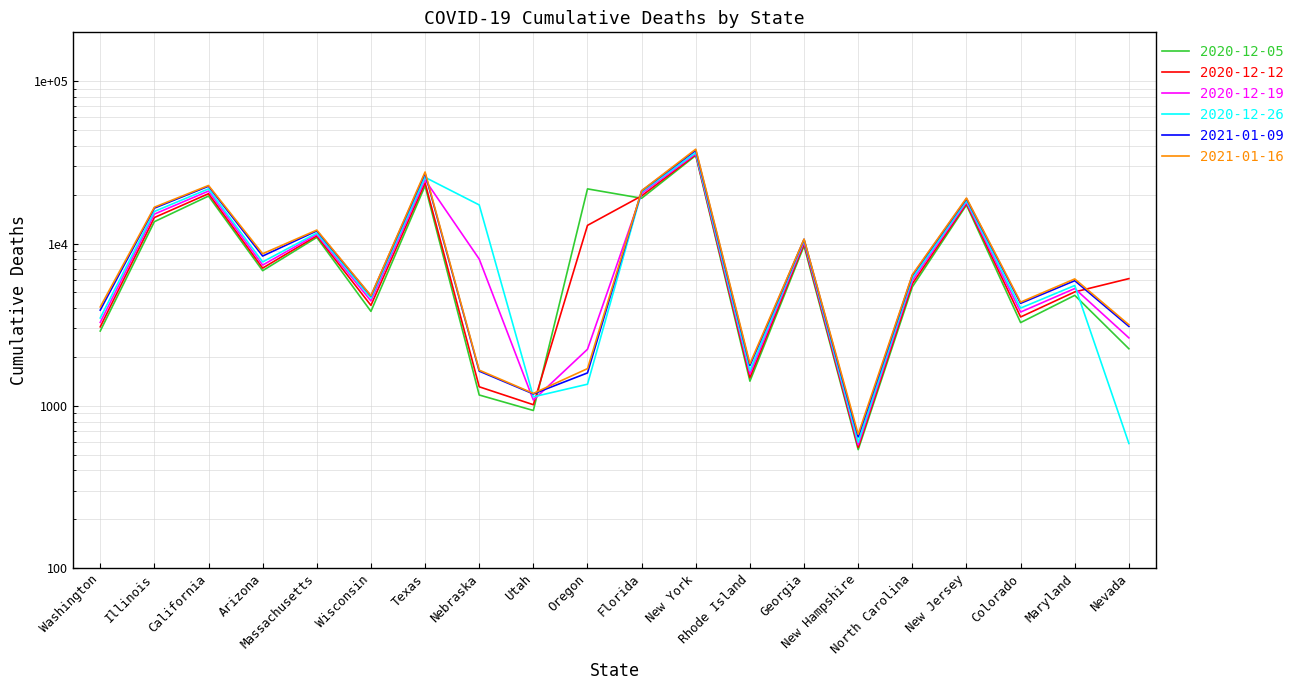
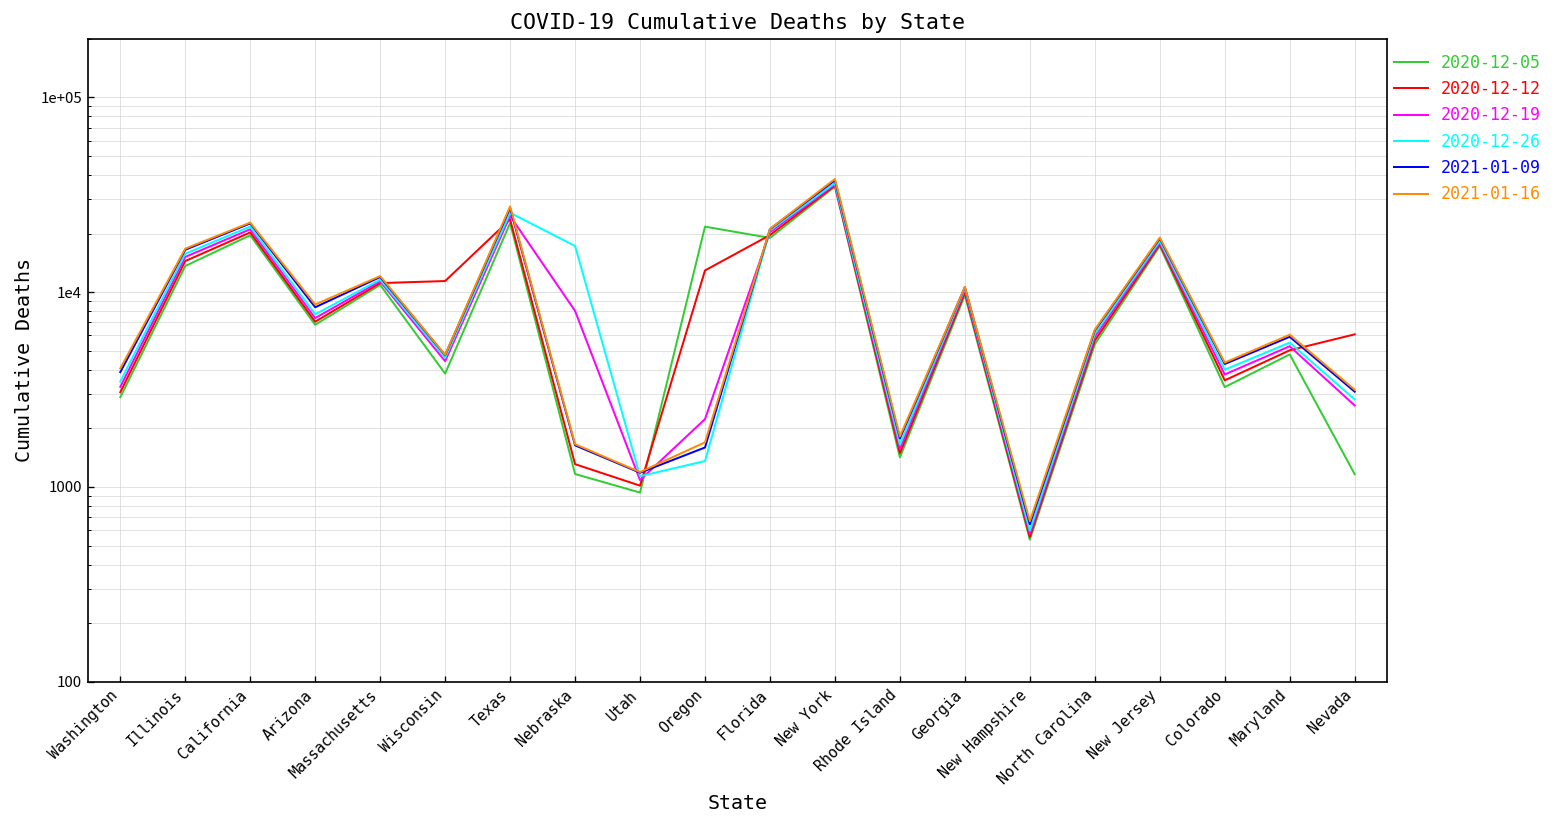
  {
    "2020-12-05": {
      "Washington": 2900,
      "Illinois": 14000,
      "Arizona": 6800,
      "Wisconsin": 3800,
      "Texas": 23000,
      "Nebraska": 1200,
      "Utah": 900,
      "Oregon": 22000,
      "Rhode Island": 1400,
      "North Carolina": 5400,
      "Colorado": 3300,
      "Maryland": 4800,
-     "Nevada": 2200
+     "Nevada": 1200
    },
    "2020-12-12": {
      "Washington": 3100,
      "Illinois": 14000,
      "Arizona": 7000,
-     "Wisconsin": 4200,
+     "Wisconsin": 11000,
      "Texas": 24000,
      "Nebraska": 1300,
      "Utah": 1000,
      "Oregon": 13000,
      "Rhode Island": 1500,
      "North Carolina": 5700,
      "Colorado": 3500,
      "Maryland": 5000,
      "Nevada": 6100
    },
    "2020-12-19": {
      "Washington": 3300,
      "Illinois": 15000,
      "Arizona": 7000,
      "Wisconsin": 4400,
      "Texas": 25000,
      "Nebraska": 8000,
      "Utah": 1100,
      "Oregon": 2200,
      "Rhode Island": 1600,
      "New Hampshire": 580,
      "Colorado": 3800,
      "Maryland": 5300,
      "Nevada": 2600
    },
    "2020-12-26": {
      "Washington": 3500,
      "Illinois": 16000,
      "Arizona": 8000,
      "Texas": 26000,
      "Nebraska": 17000,
      "Utah": 1100,
      "Oregon": 1400,
      "Rhode Island": 1600,
      "New Hampshire": 600,
      "Colorado": 4000,
      "Maryland": 5500,
-     "Nevada": 590
+     "Nevada": 2800
    },
    "2021-01-09": {
      "Washington": 3900,
      "Oregon": 1600
    },
    "2021-01-16": {
      "Washington": 4100,
      "Oregon": 1700
    }
  }
